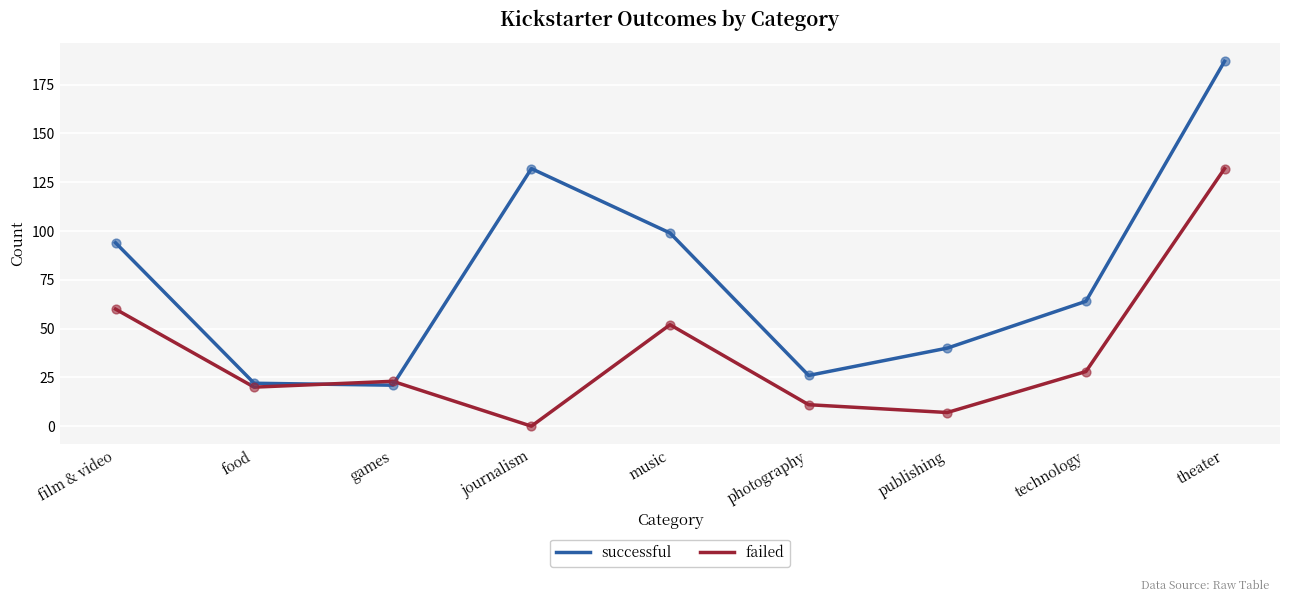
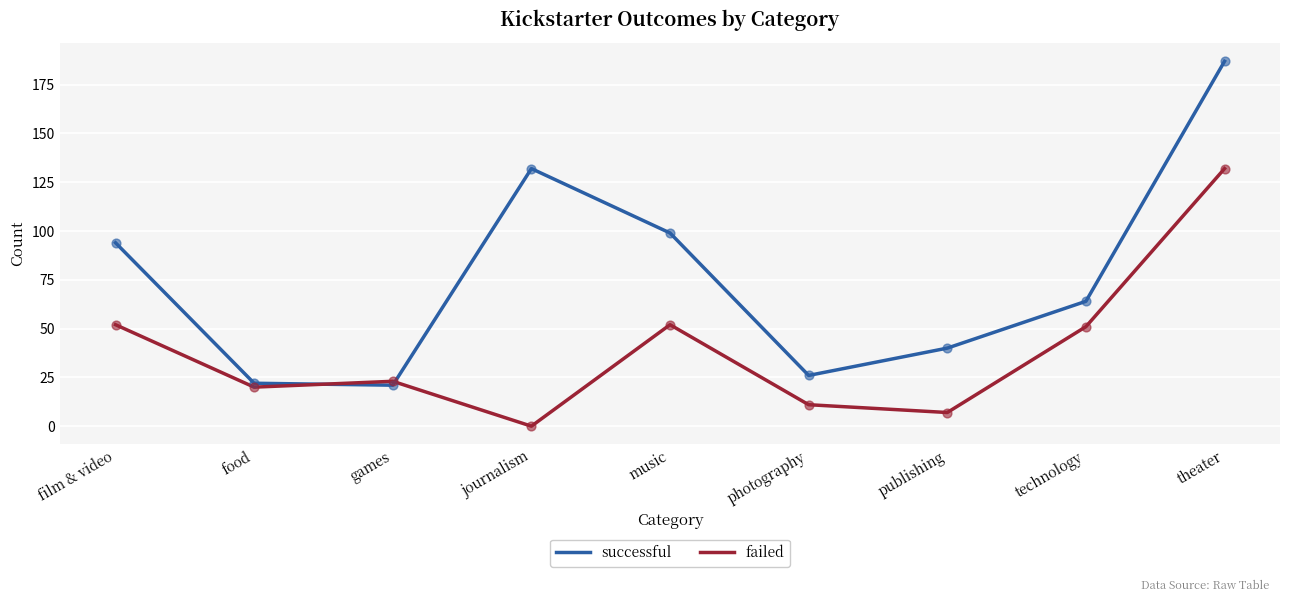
  {
    "successful": {
      "film & video": 94,
      "food": 22,
      "games": 21,
      "journalism": 132,
      "music": 99,
      "photography": 26,
      "publishing": 40,
      "technology": 64,
      "theater": 187
    },
    "failed": {
-     "film & video": 60,
+     "film & video": 52,
      "food": 20,
      "games": 23,
      "journalism": 0,
      "music": 52,
      "photography": 11,
      "publishing": 7,
-     "technology": 28,
+     "technology": 51,
      "theater": 132
    }
  }
